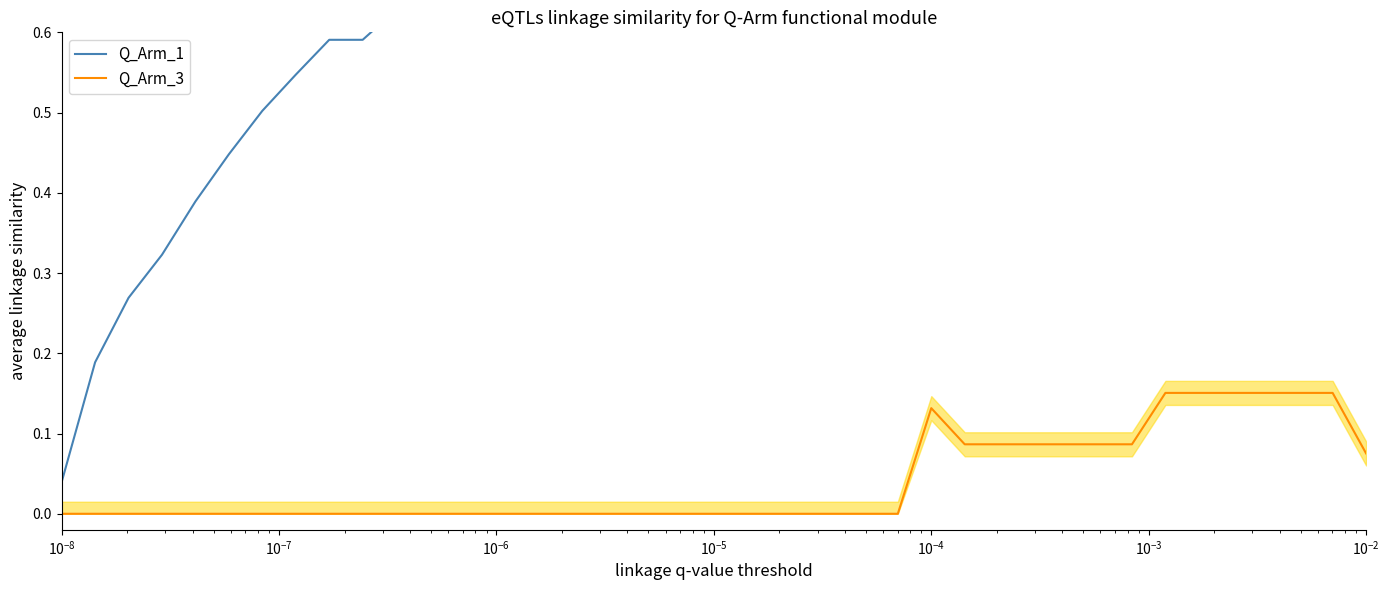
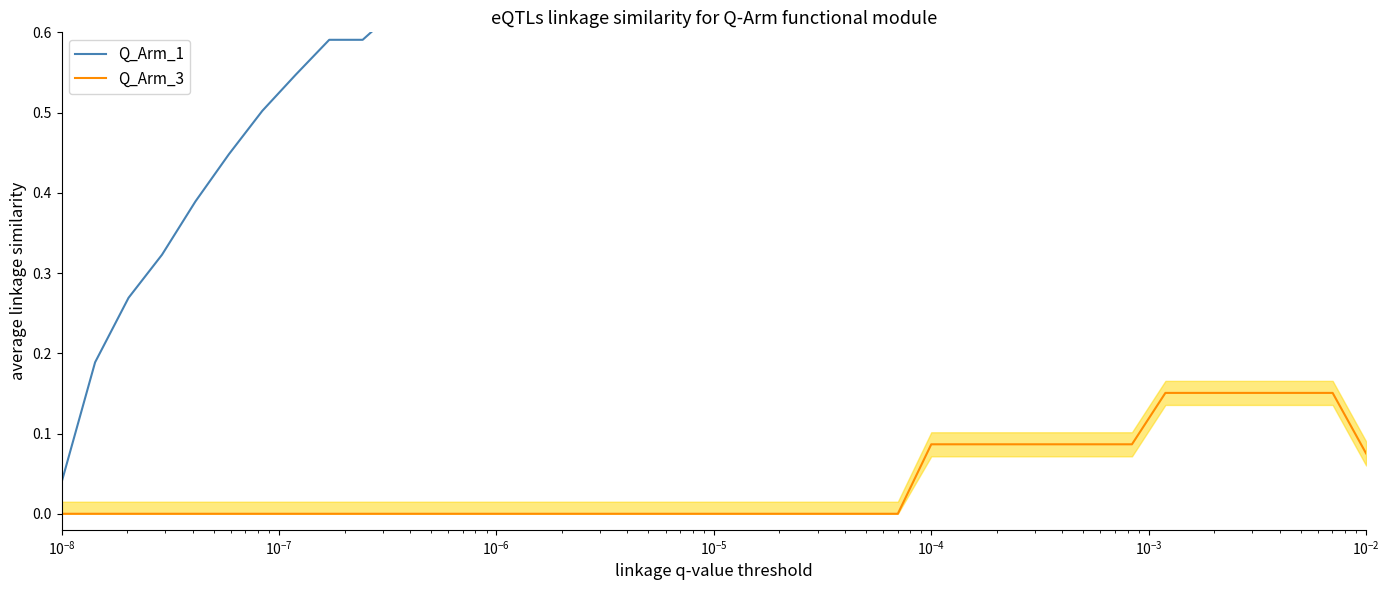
  {
    "Q_Arm_1": {
      "10^-8": 0.04
    },
    "Q_Arm_3": {
      "10^-8": 0.00,
      "10^-6": 0.00,
-     "10^-4": 0.13,
+     "10^-4": 0.09,
      "10^-2": 0.08
    }
  }
